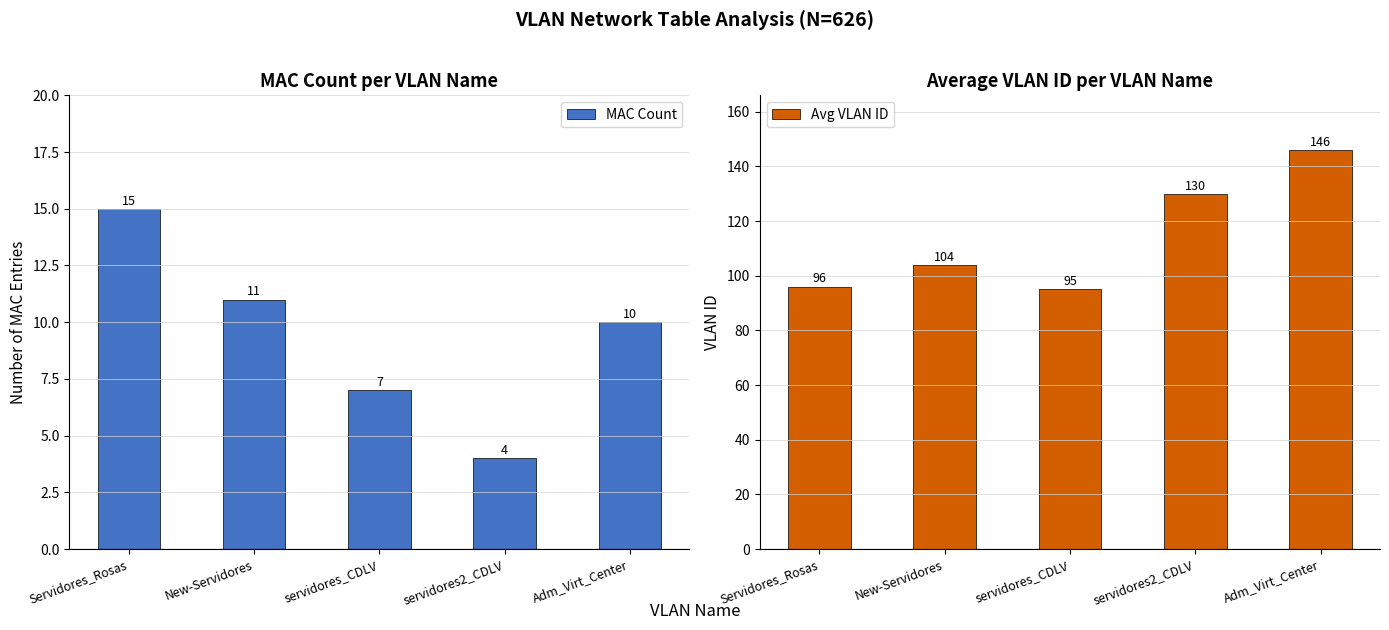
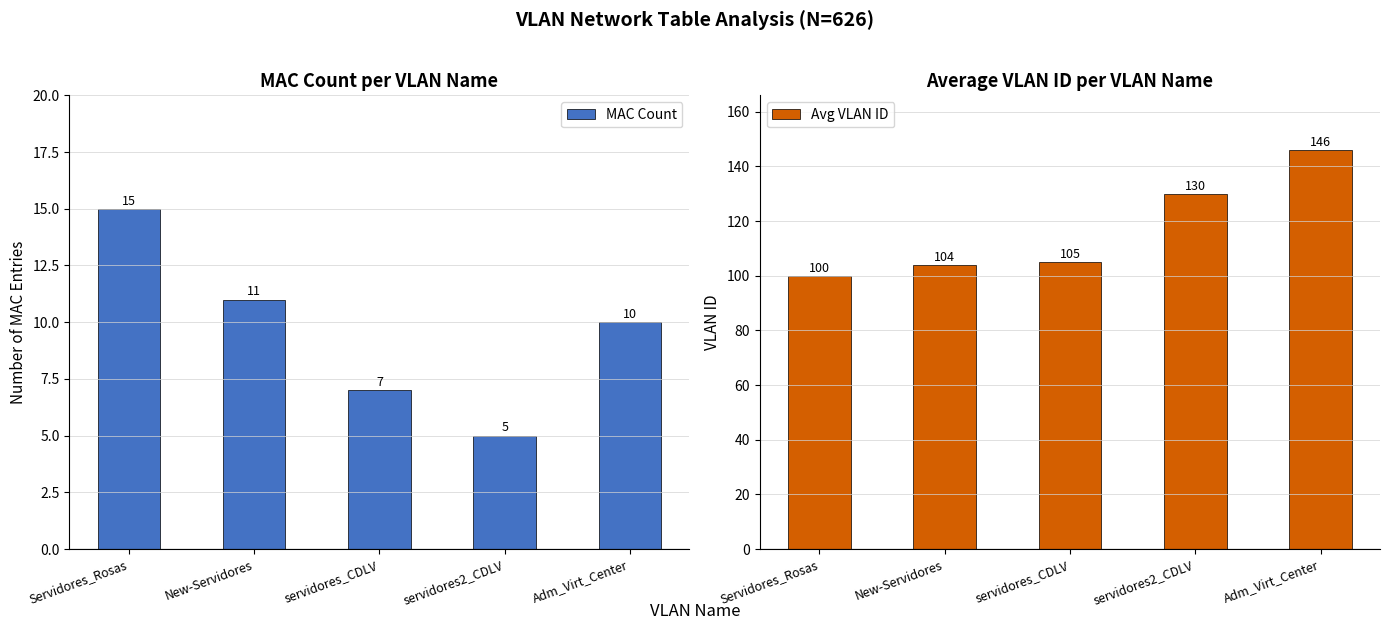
  {
    "MAC Count per VLAN Name": {
      "Servidores_Rosas": 15,
      "New-Servidores": 11,
      "servidores_CDLV": 7,
-     "servidores2_CDLV": 4,
+     "servidores2_CDLV": 5,
      "Adm_Virt_Center": 10
    },
    "Average VLAN ID per VLAN Name": {
-     "Servidores_Rosas": 96,
+     "Servidores_Rosas": 100,
      "New-Servidores": 104,
-     "servidores_CDLV": 95,
+     "servidores_CDLV": 105,
      "servidores2_CDLV": 130,
      "Adm_Virt_Center": 146
    }
  }
